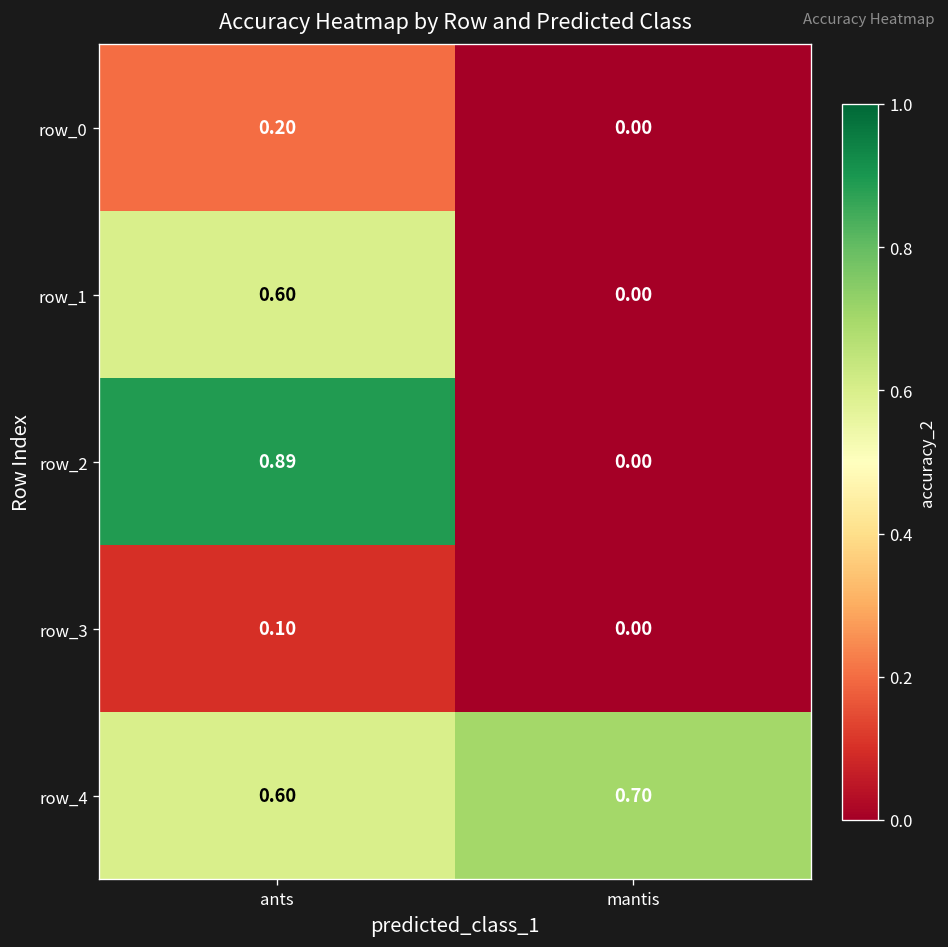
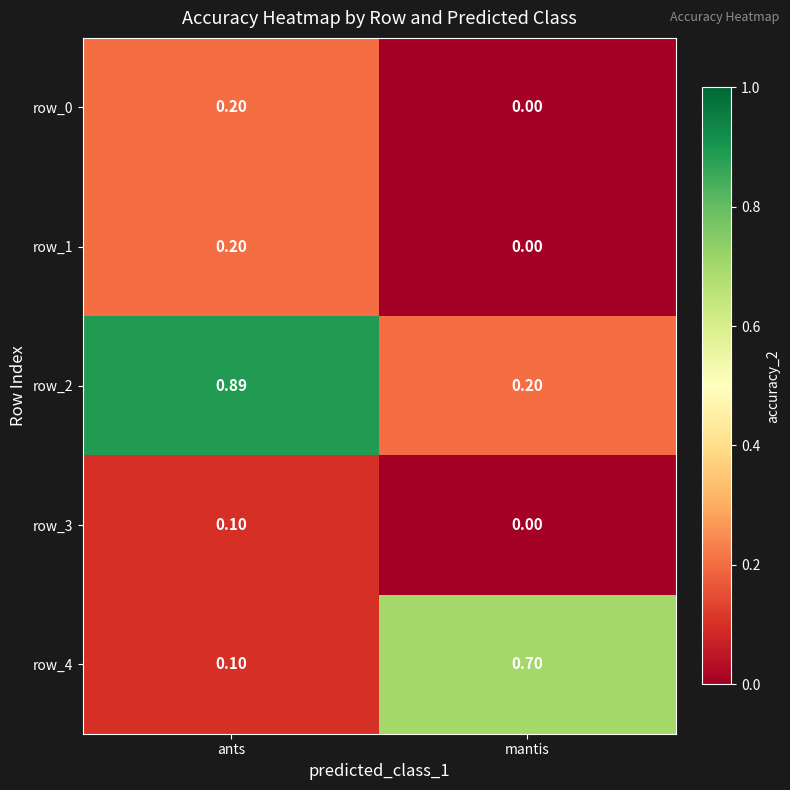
  {
    "row_0": {
      "ants": 0.20,
      "mantis": 0.00
    },
    "row_1": {
-     "ants": 0.60,
+     "ants": 0.20,
      "mantis": 0.00
    },
    "row_2": {
      "ants": 0.89,
-     "mantis": 0.00
+     "mantis": 0.20
    },
    "row_3": {
      "ants": 0.10,
      "mantis": 0.00
    },
    "row_4": {
-     "ants": 0.60,
+     "ants": 0.10,
      "mantis": 0.70
    }
  }
